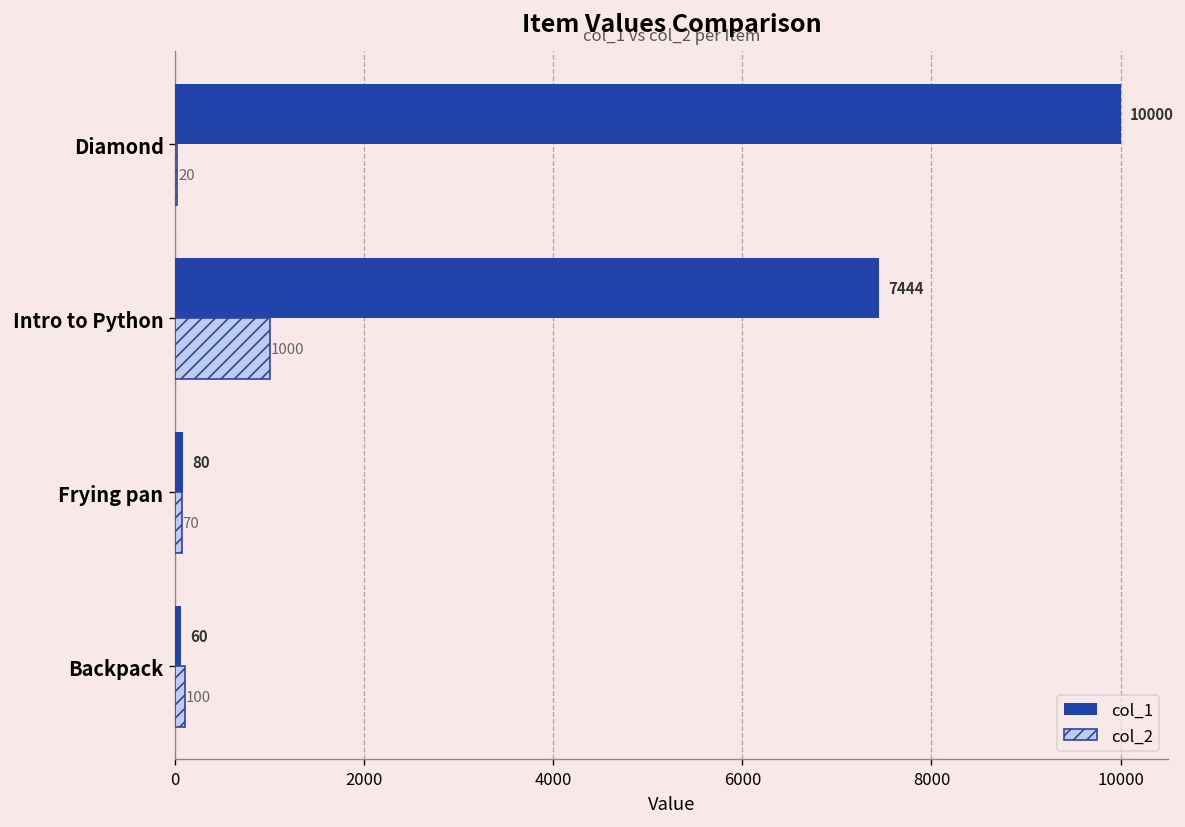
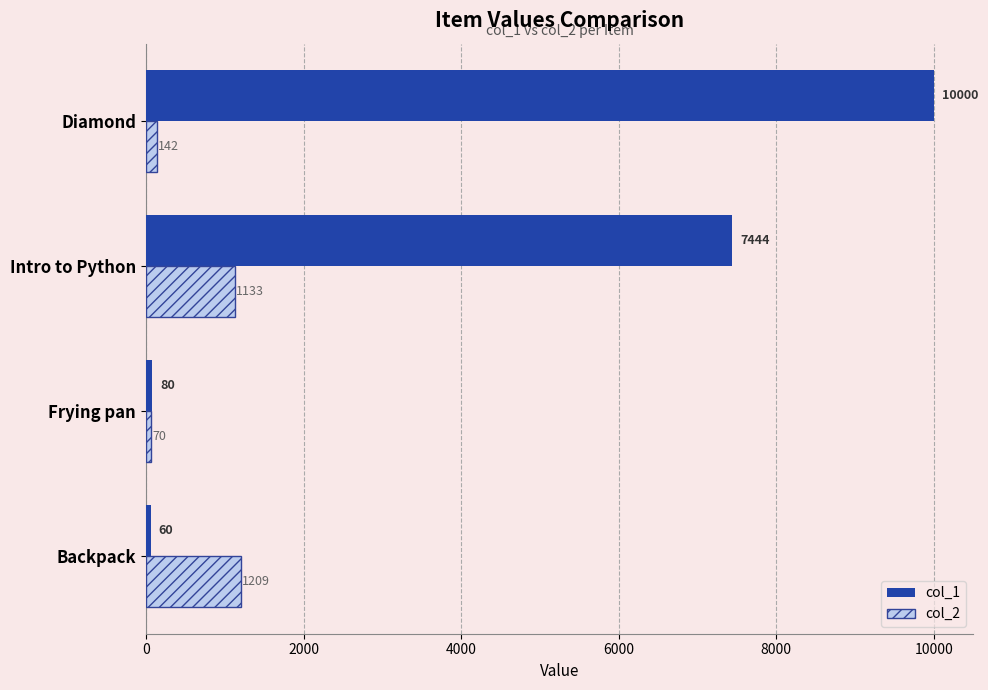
  {
    "col_1": {
      "Diamond": 10000,
      "Intro to Python": 7444,
      "Frying pan": 80,
      "Backpack": 60
    },
    "col_2": {
-     "Diamond": 20,
-     "Intro to Python": 1000,
+     "Diamond": 142,
+     "Intro to Python": 1133,
      "Frying pan": 70,
-     "Backpack": 100
+     "Backpack": 1209
    }
  }
